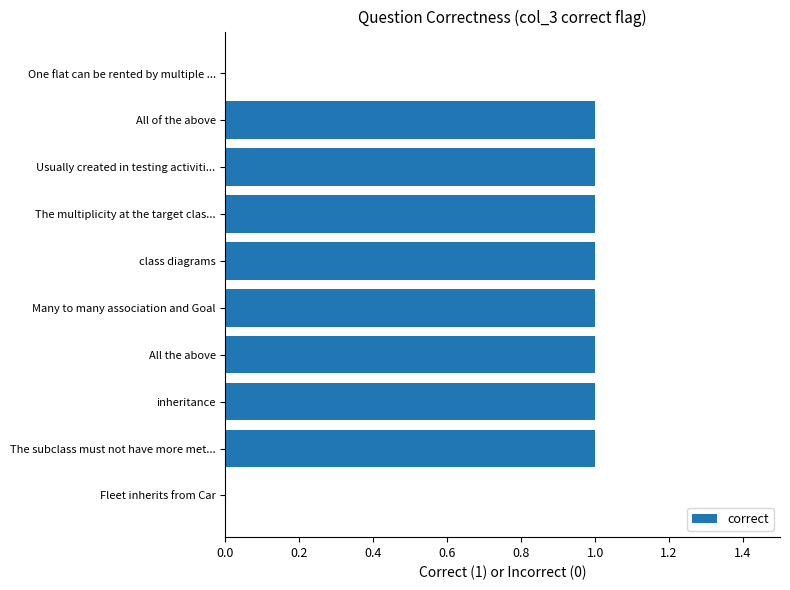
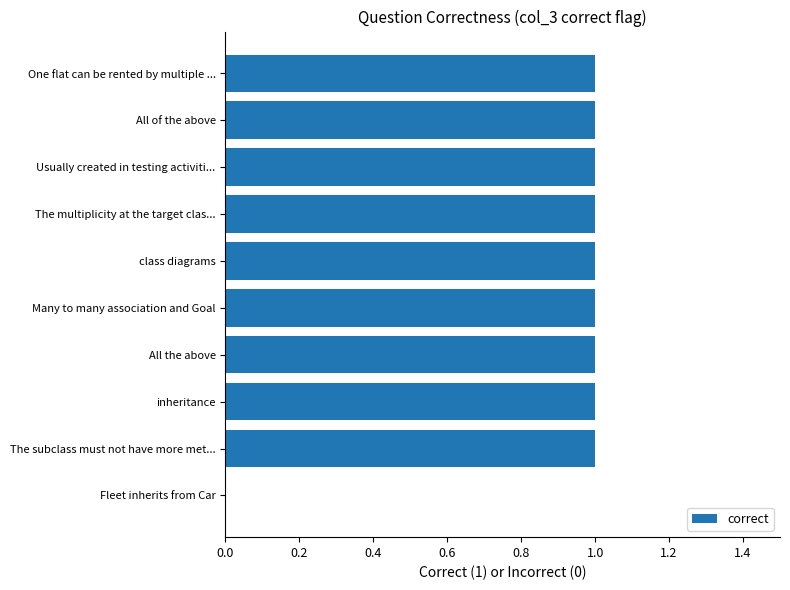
  {
-   "One flat can be rented by multiple ...": 0,
+   "One flat can be rented by multiple ...": 1,
    "All of the above": 1,
    "Usually created in testing activiti...": 1,
    "The multiplicity at the target clas...": 1,
    "class diagrams": 1,
    "Many to many association and Goal": 1,
    "All the above": 1,
    "inheritance": 1,
    "The subclass must not have more met...": 1,
    "Fleet inherits from Car": 0
  }
